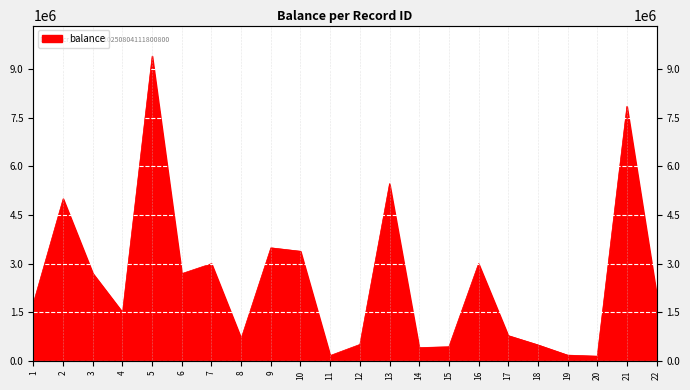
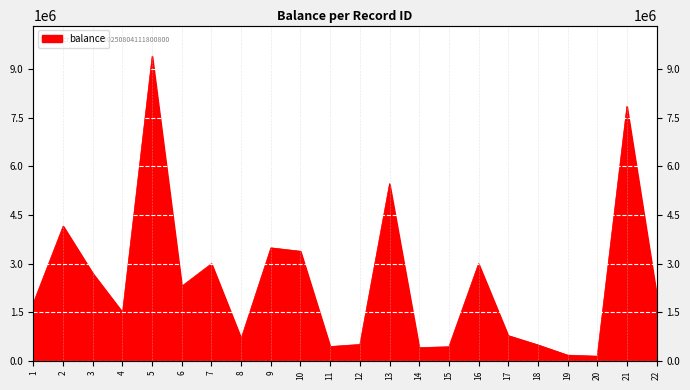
  {
    "1": 1800000,
-   "2": 5000000,
+   "2": 4200000,
    "3": 2700000,
    "4": 1500000,
-   "6": 2700000,
+   "6": 2300000,
    "7": 3000000,
    "8": 700000,
    "9": 3500000,
    "10": 3400000,
-   "11": 200000,
+   "11": 400000,
    "12": 500000,
    "13": 5500000,
    "14": 400000,
    "15": 400000,
    "16": 3000000,
    "17": 800000,
    "18": 500000,
    "19": 200000,
    "20": 100000,
    "21": 7800000,
    "22": 2100000
  }
